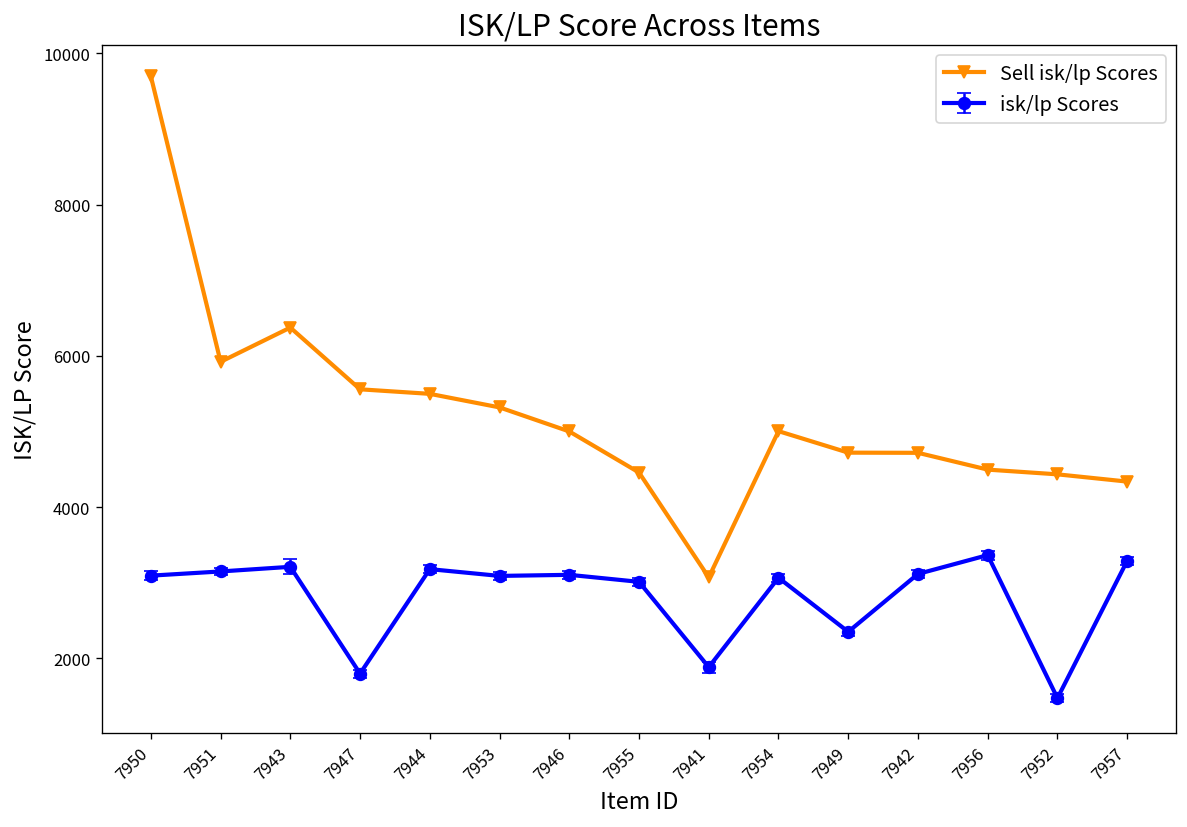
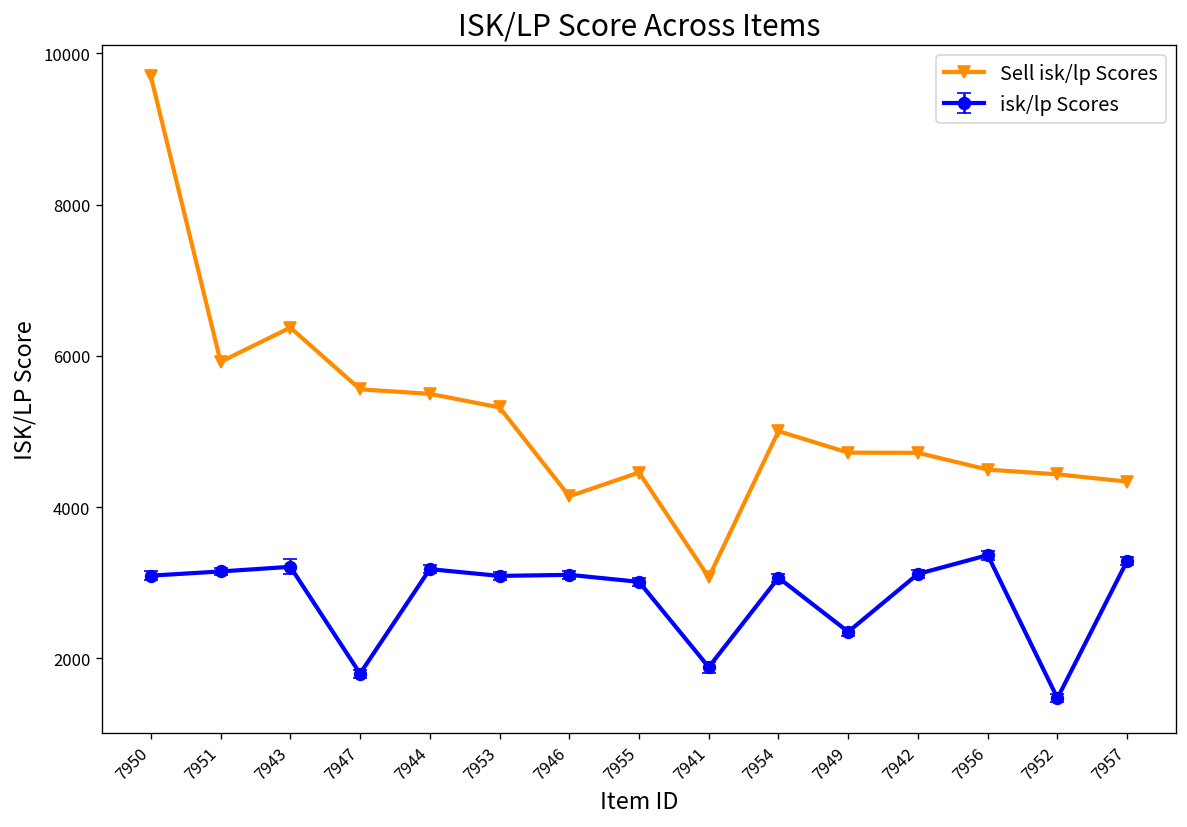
  {
    "Sell isk/lp Scores": {
      "7950": 9700,
      "7951": 5900,
      "7943": 6400,
      "7947": 5600,
      "7944": 5500,
      "7953": 5300,
-     "7946": 5000,
+     "7946": 4100,
      "7955": 4500,
      "7941": 3100,
      "7954": 5000,
      "7949": 4700,
      "7942": 4700,
      "7956": 4500,
      "7952": 4400,
      "7957": 4300
    }
  }
